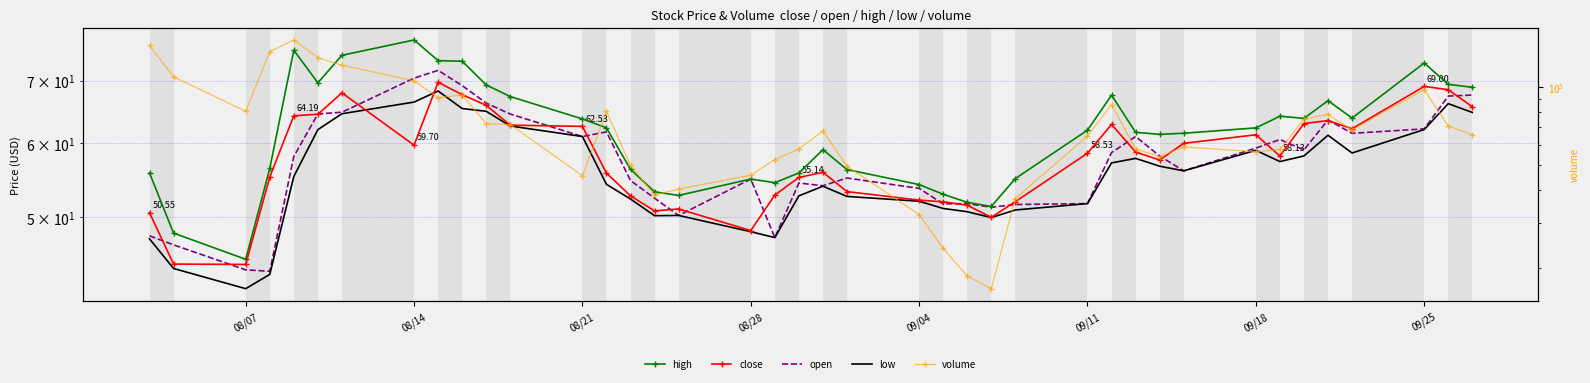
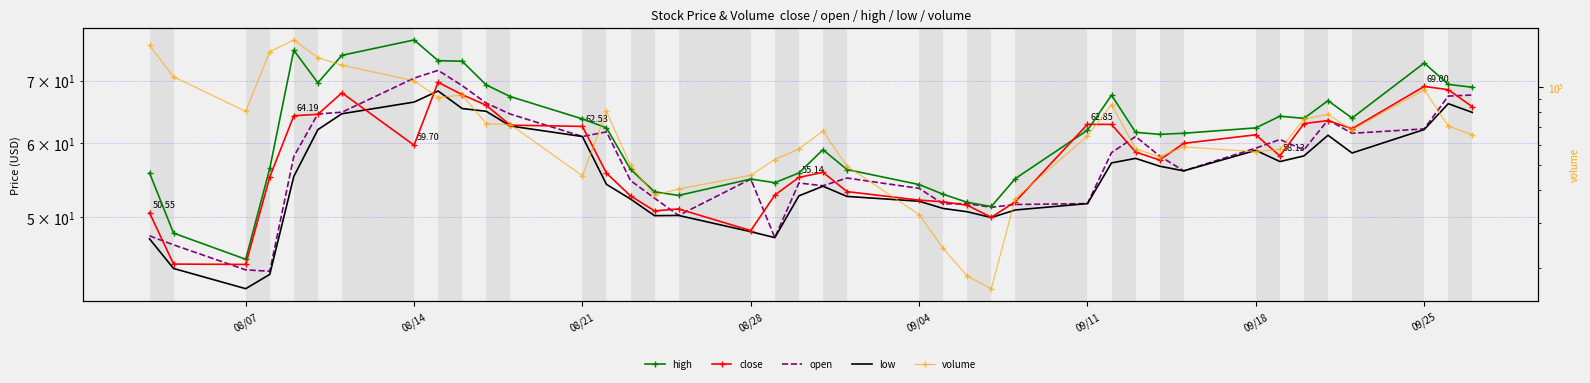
  {
    "close": {
      "08/14": 59.70,
      "08/21": 62.53,
-     "09/11": 58.53
+     "09/11": 62.85
    }
  }
